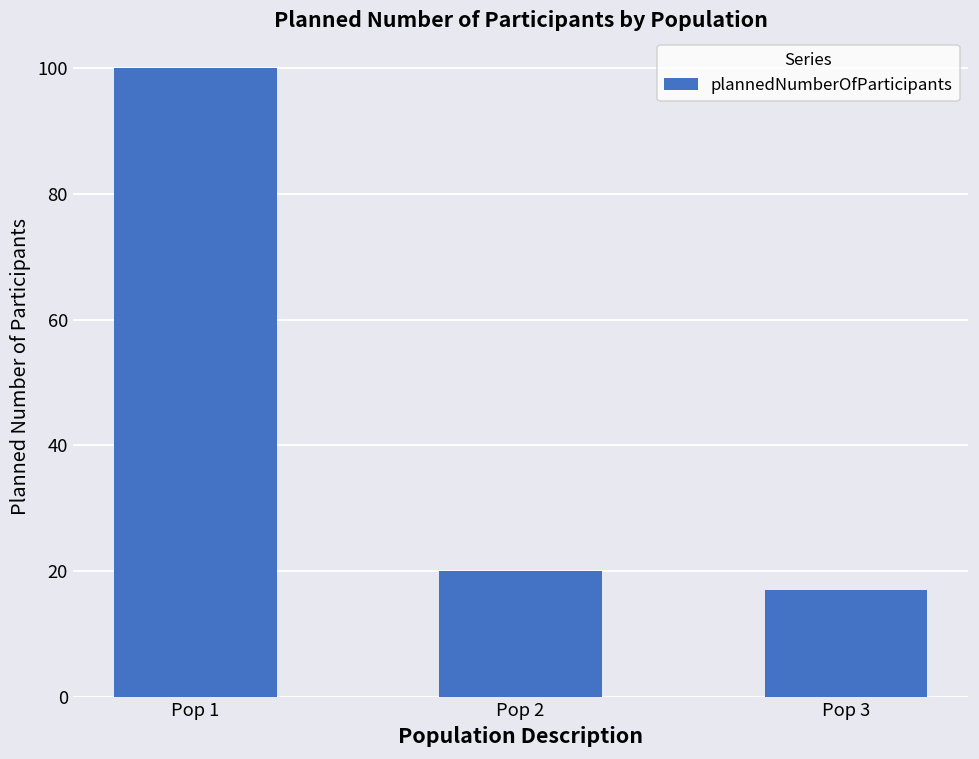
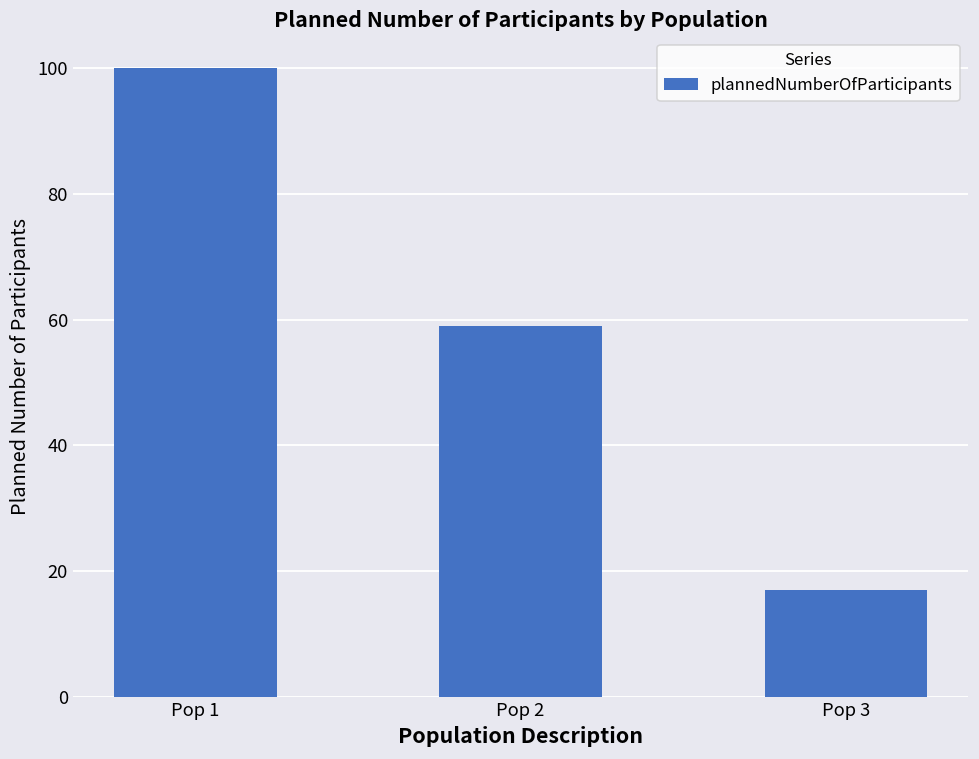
  {
    "Pop 1": 100,
-   "Pop 2": 20,
+   "Pop 2": 59,
    "Pop 3": 17
  }
